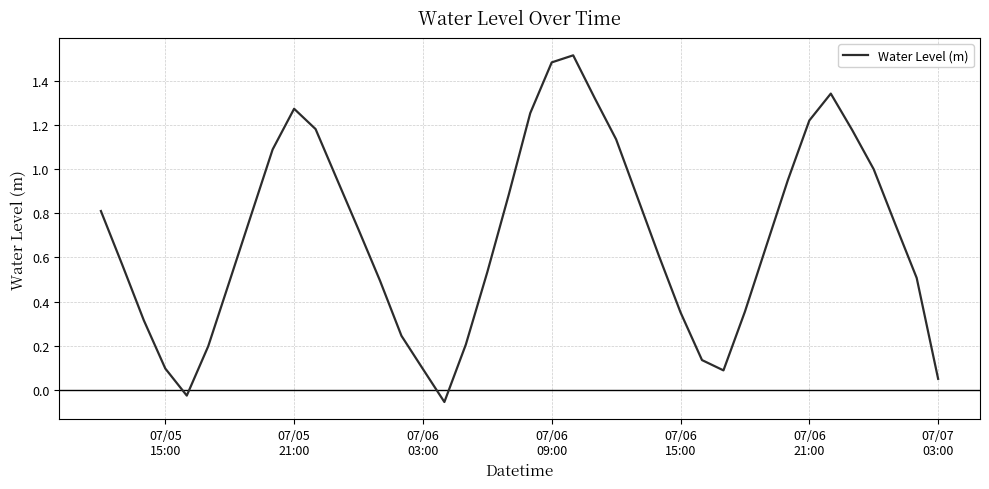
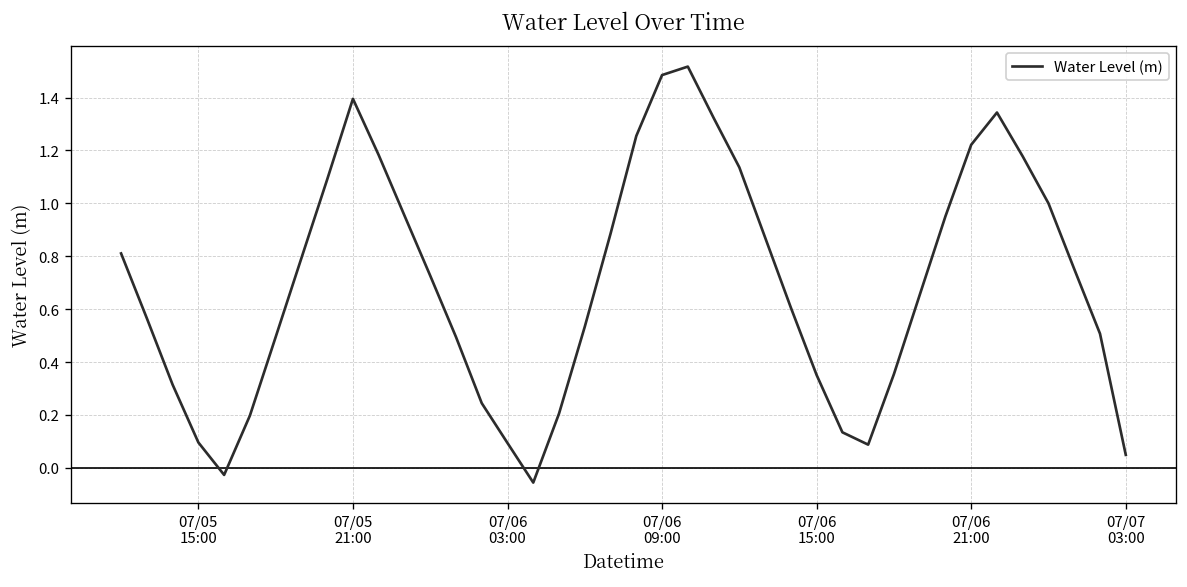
  {
    "07/05 15:00": 0.10,
-   "07/05 21:00": 1.27,
+   "07/05 21:00": 1.40,
    "07/06 03:00": 0.09,
    "07/06 09:00": 1.48,
    "07/06 15:00": 0.35,
    "07/06 21:00": 1.22,
    "07/07 03:00": 0.05
  }
